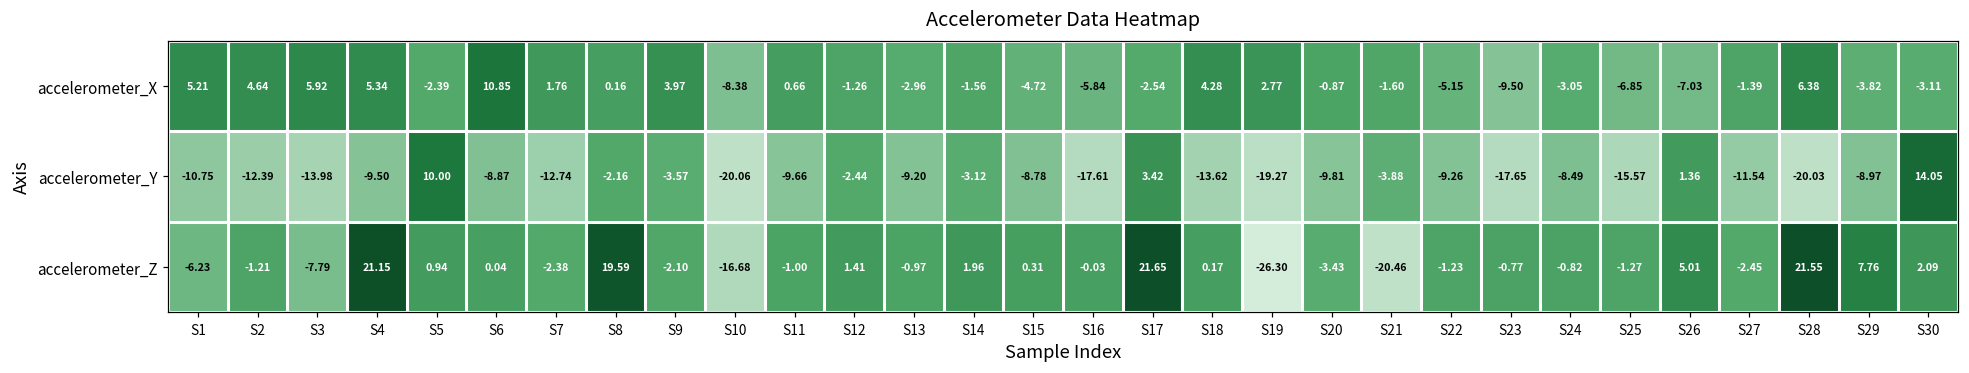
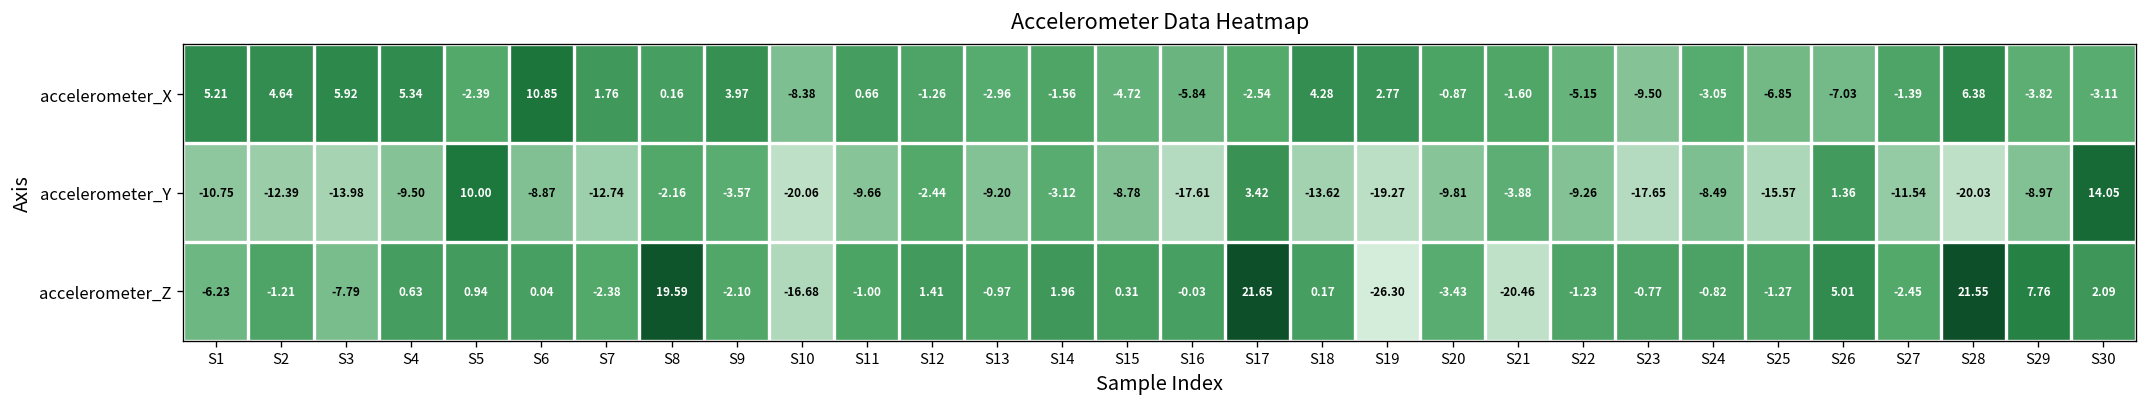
  {
    "accelerometer_X": {
      "S1": 5.21,
      "S2": 4.64,
      "S3": 5.92,
      "S4": 5.34,
      "S5": -2.39,
      "S6": 10.85,
      "S7": 1.76,
      "S8": 0.16,
      "S9": 3.97,
      "S10": -8.38,
      "S11": 0.66,
      "S12": -1.26,
      "S13": -2.96,
      "S14": -1.56,
      "S15": -4.72,
      "S16": -5.84,
      "S17": -2.54,
      "S18": 4.28,
      "S19": 2.77,
      "S20": -0.87,
      "S21": -1.60,
      "S22": -5.15,
      "S23": -9.50,
      "S24": -3.05,
      "S25": -6.85,
      "S26": -7.03,
      "S27": -1.39,
      "S28": 6.38,
      "S29": -3.82,
      "S30": -3.11
    },
    "accelerometer_Y": {
      "S1": -10.75,
      "S2": -12.39,
      "S3": -13.98,
      "S4": -9.50,
      "S5": 10.00,
      "S6": -8.87,
      "S7": -12.74,
      "S8": -2.16,
      "S9": -3.57,
      "S10": -20.06,
      "S11": -9.66,
      "S12": -2.44,
      "S13": -9.20,
      "S14": -3.12,
      "S15": -8.78,
      "S16": -17.61,
      "S17": 3.42,
      "S18": -13.62,
      "S19": -19.27,
      "S20": -9.81,
      "S21": -3.88,
      "S22": -9.26,
      "S23": -17.65,
      "S24": -8.49,
      "S25": -15.57,
      "S26": 1.36,
      "S27": -11.54,
      "S28": -20.03,
      "S29": -8.97,
      "S30": 14.05
    },
    "accelerometer_Z": {
      "S1": -6.23,
      "S2": -1.21,
      "S3": -7.79,
-     "S4": 21.15,
+     "S4": 0.63,
      "S5": 0.94,
      "S6": 0.04,
      "S7": -2.38,
      "S8": 19.59,
      "S9": -2.10,
      "S10": -16.68,
      "S11": -1.00,
      "S12": 1.41,
      "S13": -0.97,
      "S14": 1.96,
      "S15": 0.31,
      "S16": -0.03,
      "S17": 21.65,
      "S18": 0.17,
      "S19": -26.30,
      "S20": -3.43,
      "S21": -20.46,
      "S22": -1.23,
      "S23": -0.77,
      "S24": -0.82,
      "S25": -1.27,
      "S26": 5.01,
      "S27": -2.45,
      "S28": 21.55,
      "S29": 7.76,
      "S30": 2.09
    }
  }
